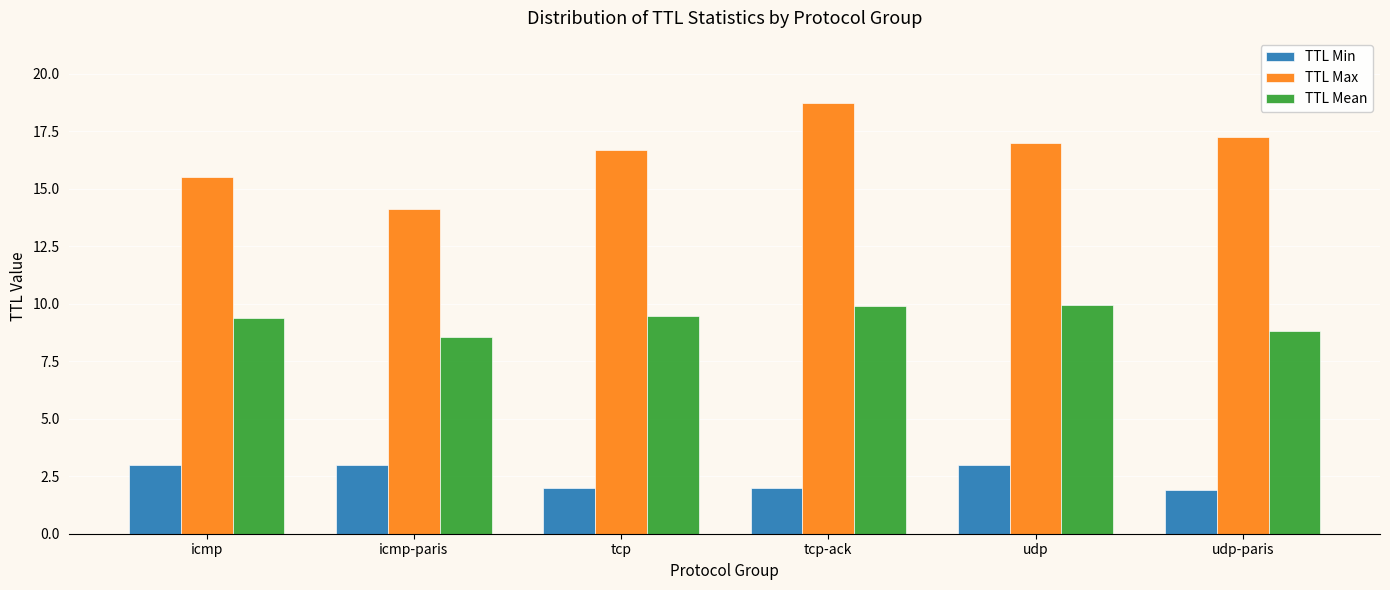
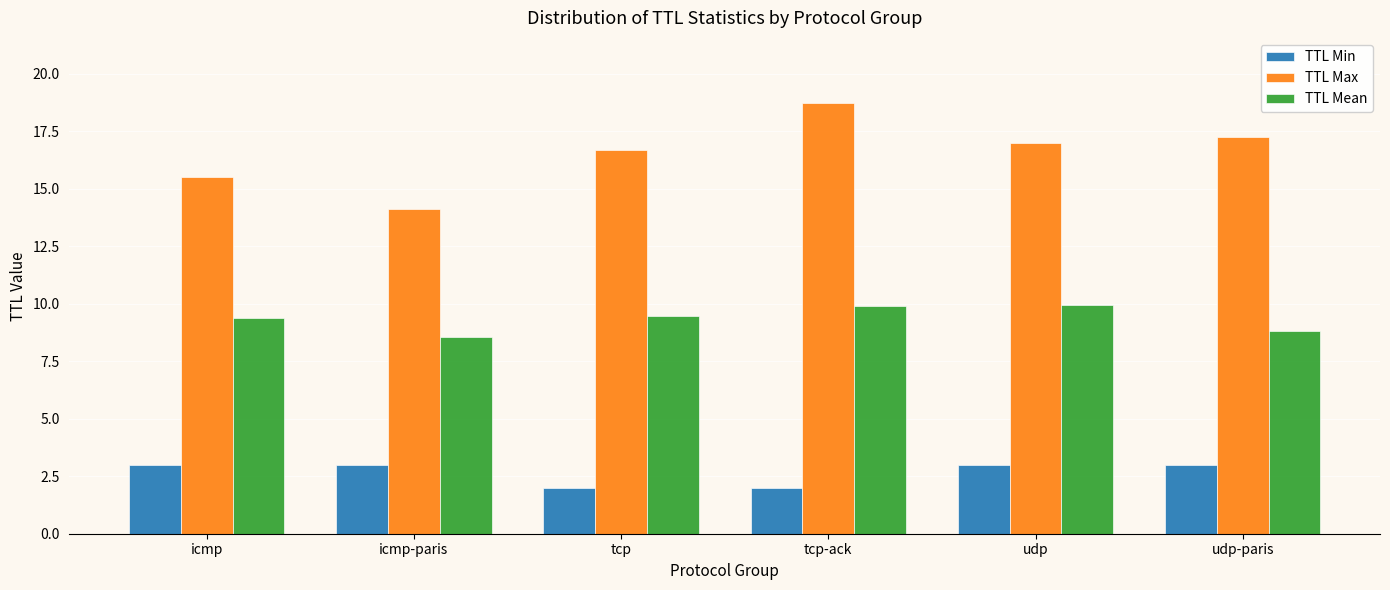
  {
    "TTL Min": {
      "icmp": 3.0,
      "icmp-paris": 3.0,
      "tcp": 2.0,
      "tcp-ack": 2.0,
      "udp": 3.0,
-     "udp-paris": 1.9
+     "udp-paris": 3.0
    },
    "TTL Max": {
      "icmp": 15.5,
      "icmp-paris": 14.1,
      "tcp": 16.7,
      "tcp-ack": 18.8,
      "udp": 17.0,
      "udp-paris": 17.3
    },
    "TTL Mean": {
      "icmp": 9.4,
      "icmp-paris": 8.6,
      "tcp": 9.5,
      "tcp-ack": 9.9,
      "udp": 10.0,
      "udp-paris": 8.8
    }
  }
